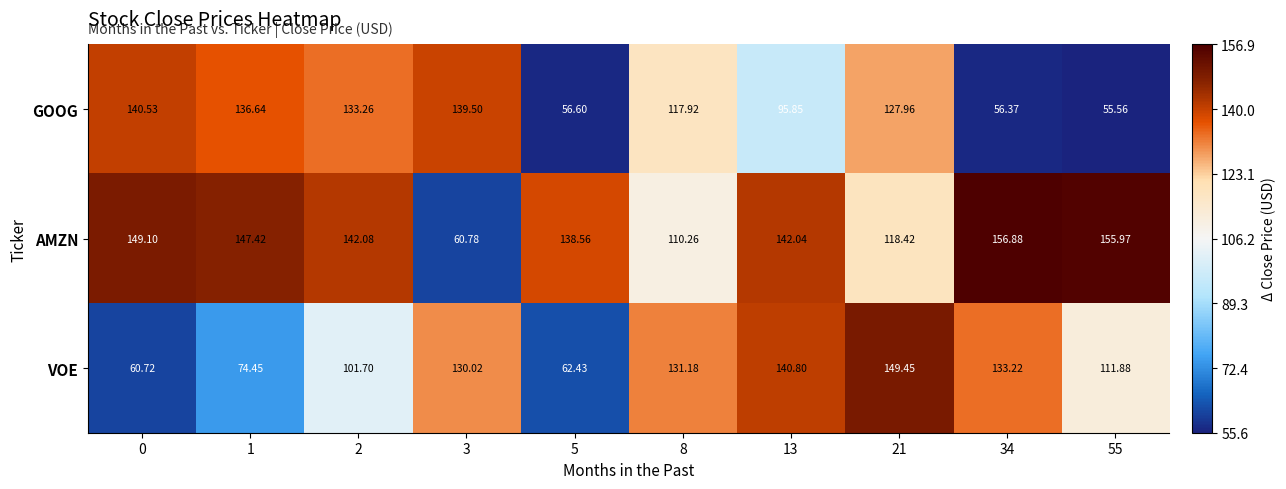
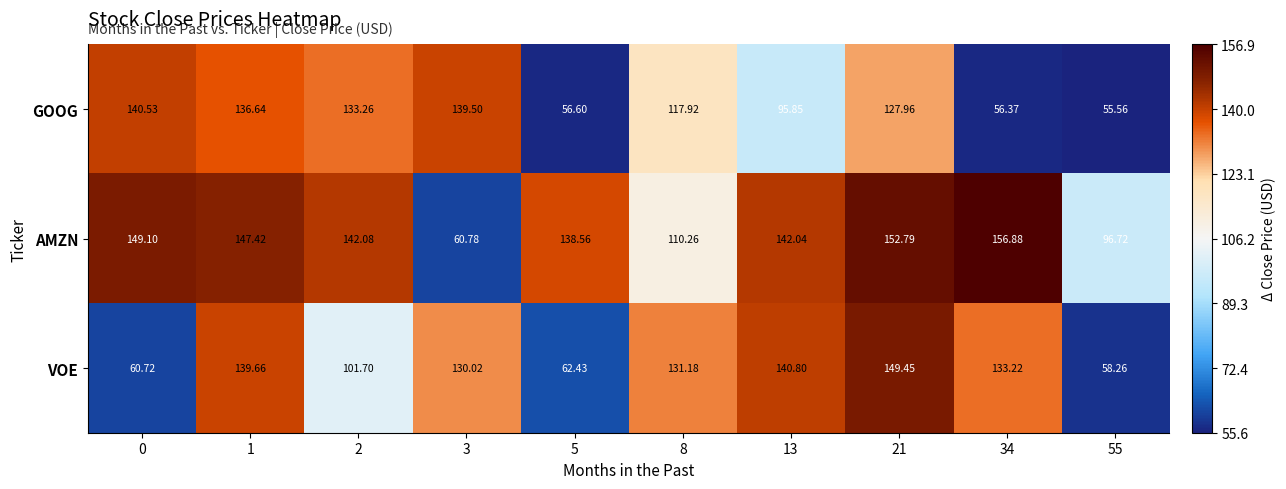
  {
    "GOOG": {
      "0": 140.53,
      "1": 136.64,
      "2": 133.26,
      "3": 139.50,
      "5": 56.60,
      "8": 117.92,
      "13": 95.85,
      "21": 127.96,
      "34": 56.37,
      "55": 55.56
    },
    "AMZN": {
      "0": 149.10,
      "1": 147.42,
      "2": 142.08,
      "3": 60.78,
      "5": 138.56,
      "8": 110.26,
      "13": 142.04,
-     "21": 118.42,
+     "21": 152.79,
      "34": 156.88,
-     "55": 155.97
+     "55": 96.72
    },
    "VOE": {
      "0": 60.72,
-     "1": 74.45,
+     "1": 139.66,
      "2": 101.70,
      "3": 130.02,
      "5": 62.43,
      "8": 131.18,
      "13": 140.80,
      "21": 149.45,
      "34": 133.22,
-     "55": 111.88
+     "55": 58.26
    }
  }
